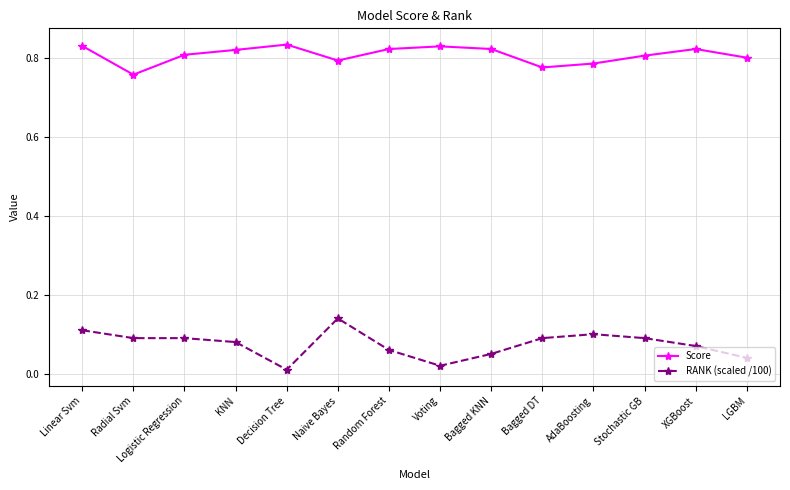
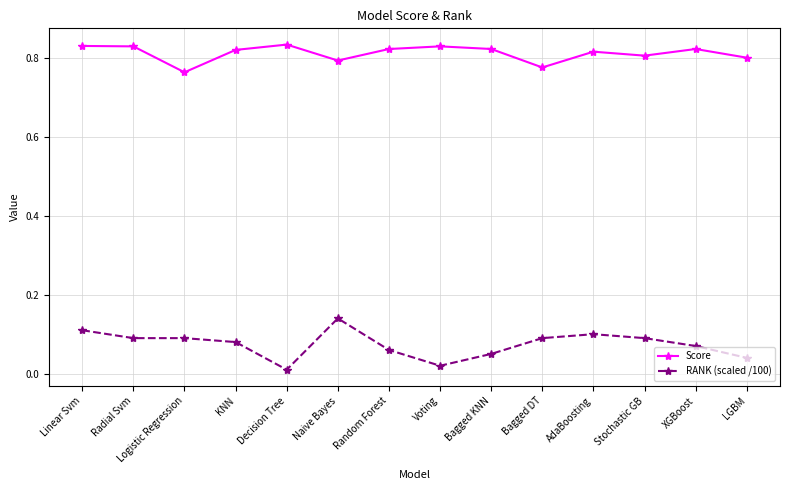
  {
    "Score": {
      "Linear Svm": 0.83,
-     "Radial Svm": 0.76,
-     "Logistic Regression": 0.81,
+     "Radial Svm": 0.83,
+     "Logistic Regression": 0.76,
      "KNN": 0.82,
      "Decision Tree": 0.83,
      "Naive Bayes": 0.79,
      "Random Forest": 0.82,
      "Voting": 0.83,
      "Bagged KNN": 0.82,
      "Bagged DT": 0.78,
-     "AdaBoosting": 0.79,
+     "AdaBoosting": 0.82,
      "Stochastic GB": 0.81,
      "XGBoost": 0.82,
      "LGBM": 0.80
    },
    "RANK (scaled /100)": {
      "Linear Svm": 0.11,
      "Radial Svm": 0.09,
      "Logistic Regression": 0.09,
      "KNN": 0.08,
      "Decision Tree": 0.01,
      "Naive Bayes": 0.14,
      "Random Forest": 0.06,
      "Voting": 0.02,
      "Bagged KNN": 0.05,
      "Bagged DT": 0.09,
      "AdaBoosting": 0.10,
      "Stochastic GB": 0.09,
      "XGBoost": 0.07
    }
  }
